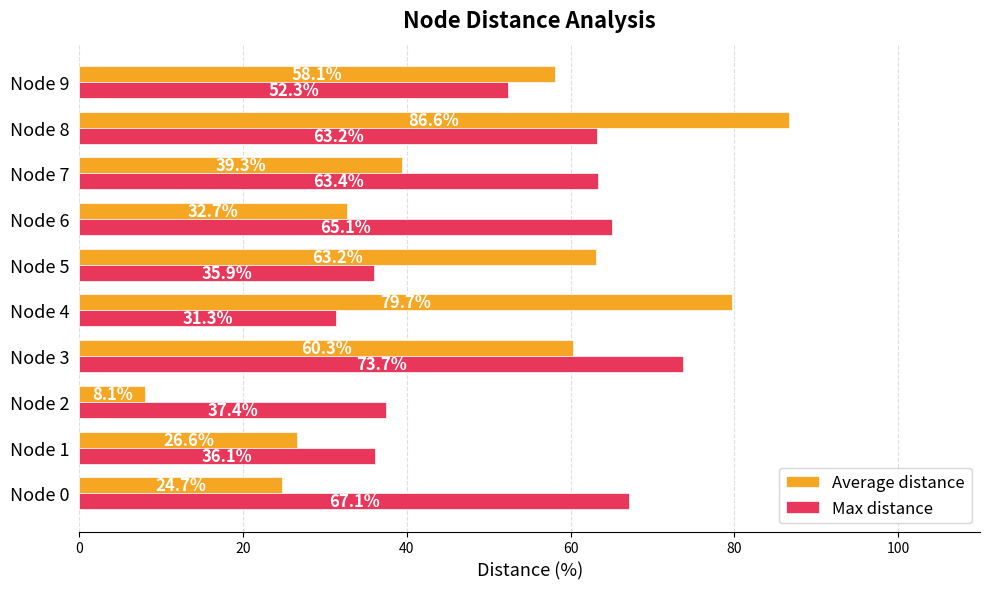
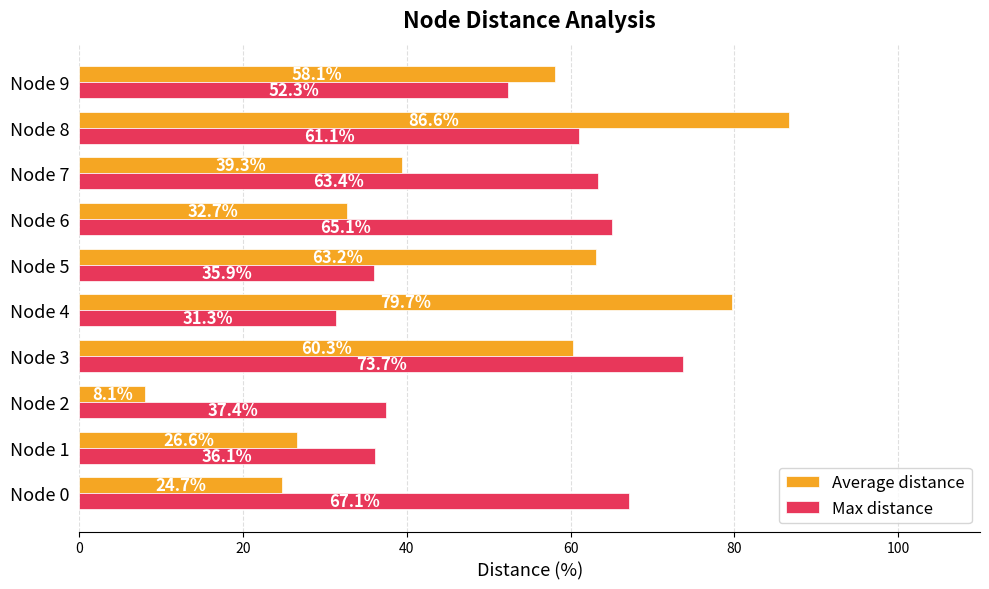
  {
    "Average distance": {
      "Node 9": "58.1%",
      "Node 8": "86.6%",
      "Node 7": "39.3%",
      "Node 6": "32.7%",
      "Node 5": "63.2%",
      "Node 4": "79.7%",
      "Node 3": "60.3%",
      "Node 2": "8.1%",
      "Node 1": "26.6%",
      "Node 0": "24.7%"
    },
    "Max distance": {
      "Node 9": "52.3%",
-     "Node 8": "63.2%",
+     "Node 8": "61.1%",
      "Node 7": "63.4%",
      "Node 6": "65.1%",
      "Node 5": "35.9%",
      "Node 4": "31.3%",
      "Node 3": "73.7%",
      "Node 2": "37.4%",
      "Node 1": "36.1%",
      "Node 0": "67.1%"
    }
  }
